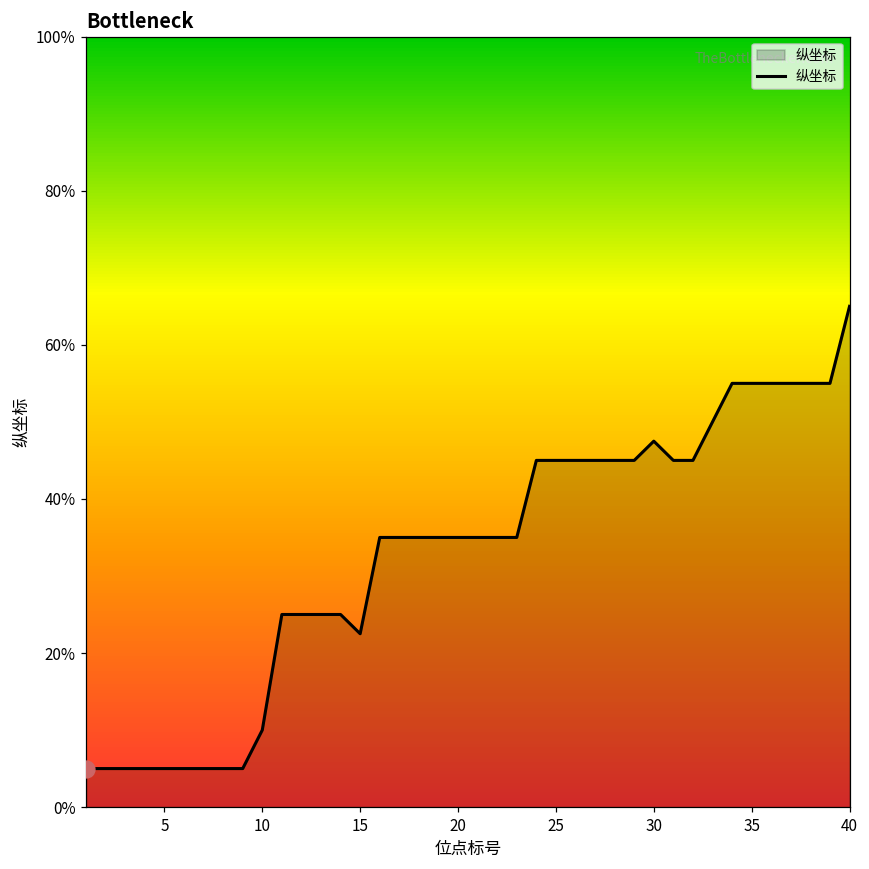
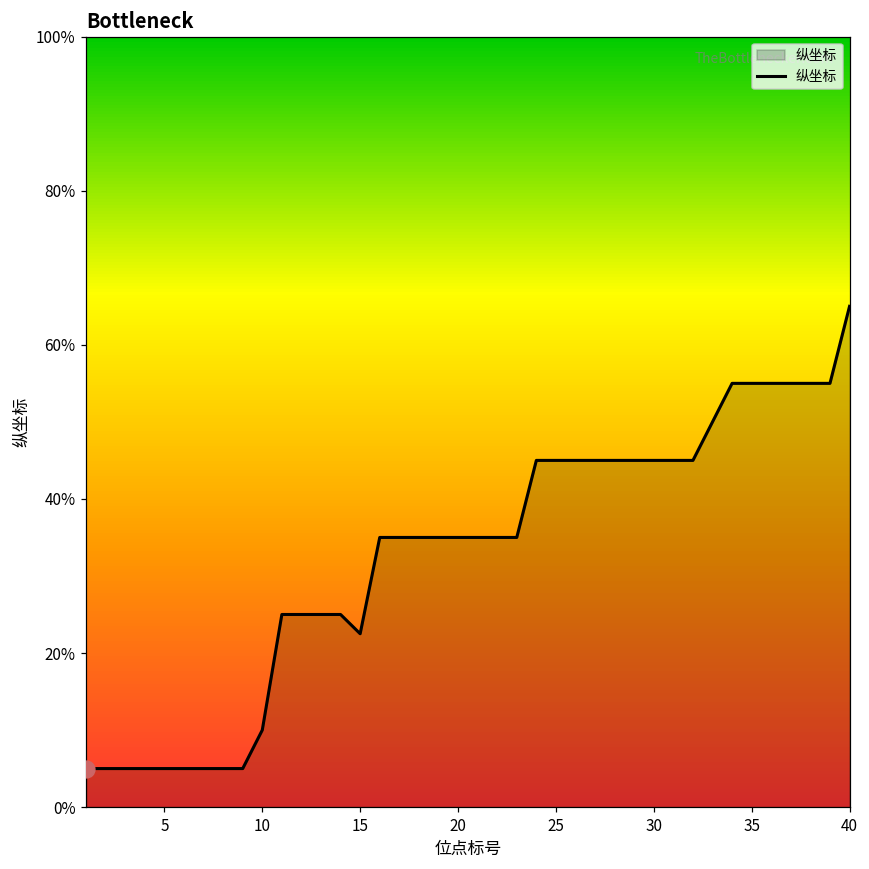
  {
    "纵坐标": {
      "5": "5%",
      "10": "10%",
      "15": "23%",
      "20": "35%",
      "25": "45%",
-     "30": "48%",
+     "30": "45%",
      "35": "55%",
      "40": "65%"
    }
  }
